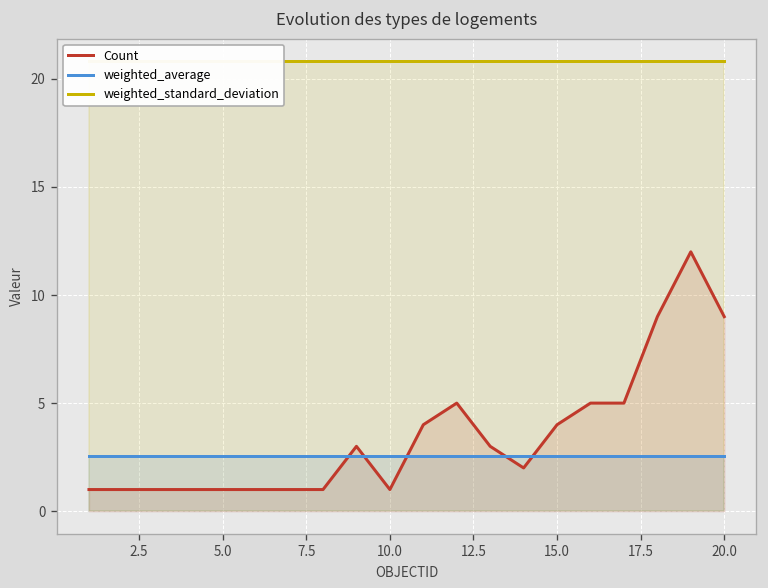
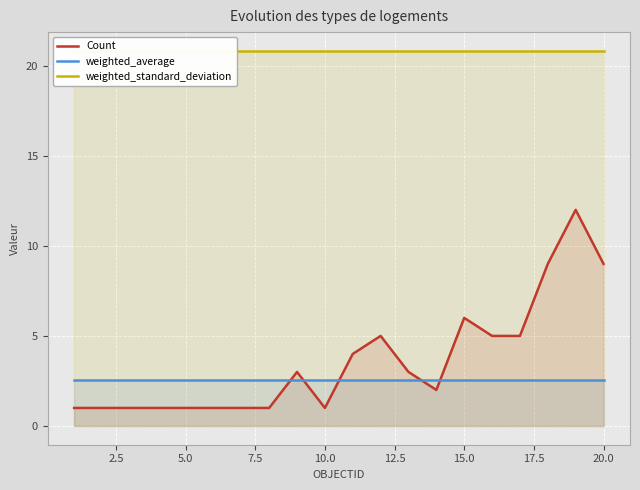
  {
    "Count": {
      "5.0": 1,
      "10.0": 1,
-     "15.0": 4,
+     "15.0": 6,
      "20.0": 9
    },
    "weighted_average": {
      "5.0": 2.5,
      "10.0": 2.5,
      "15.0": 2.5,
      "20.0": 2.5
    },
    "weighted_standard_deviation": {
      "10.0": 20.8,
      "15.0": 20.8,
      "20.0": 20.8
    }
  }
